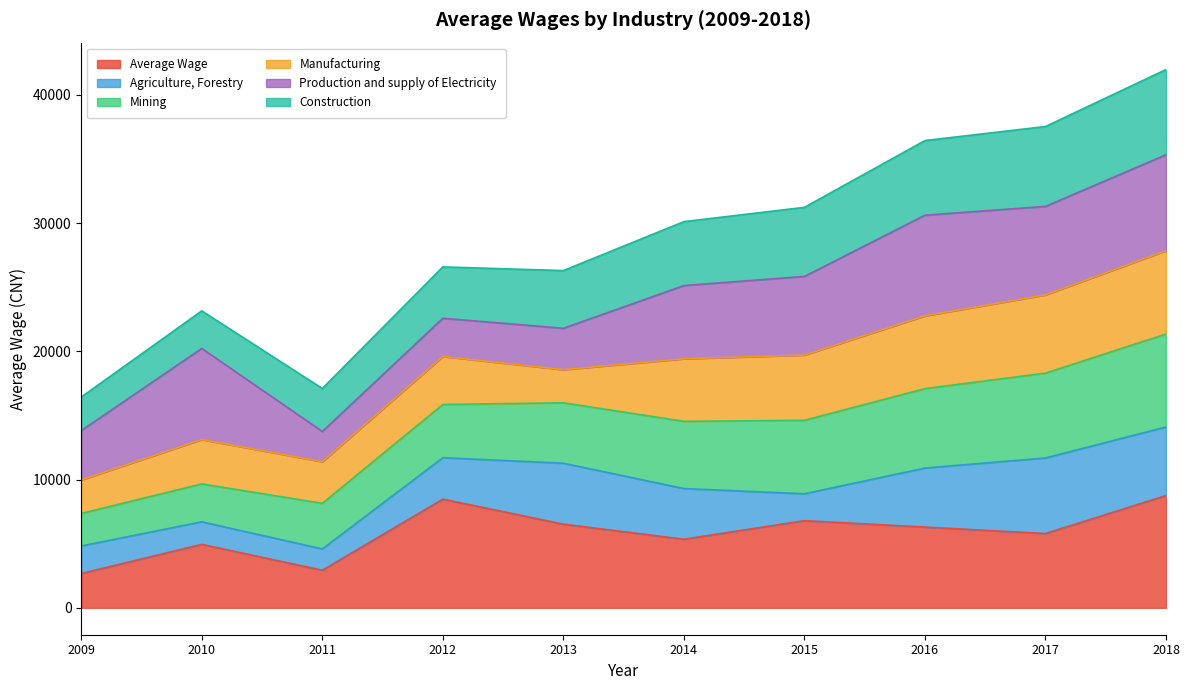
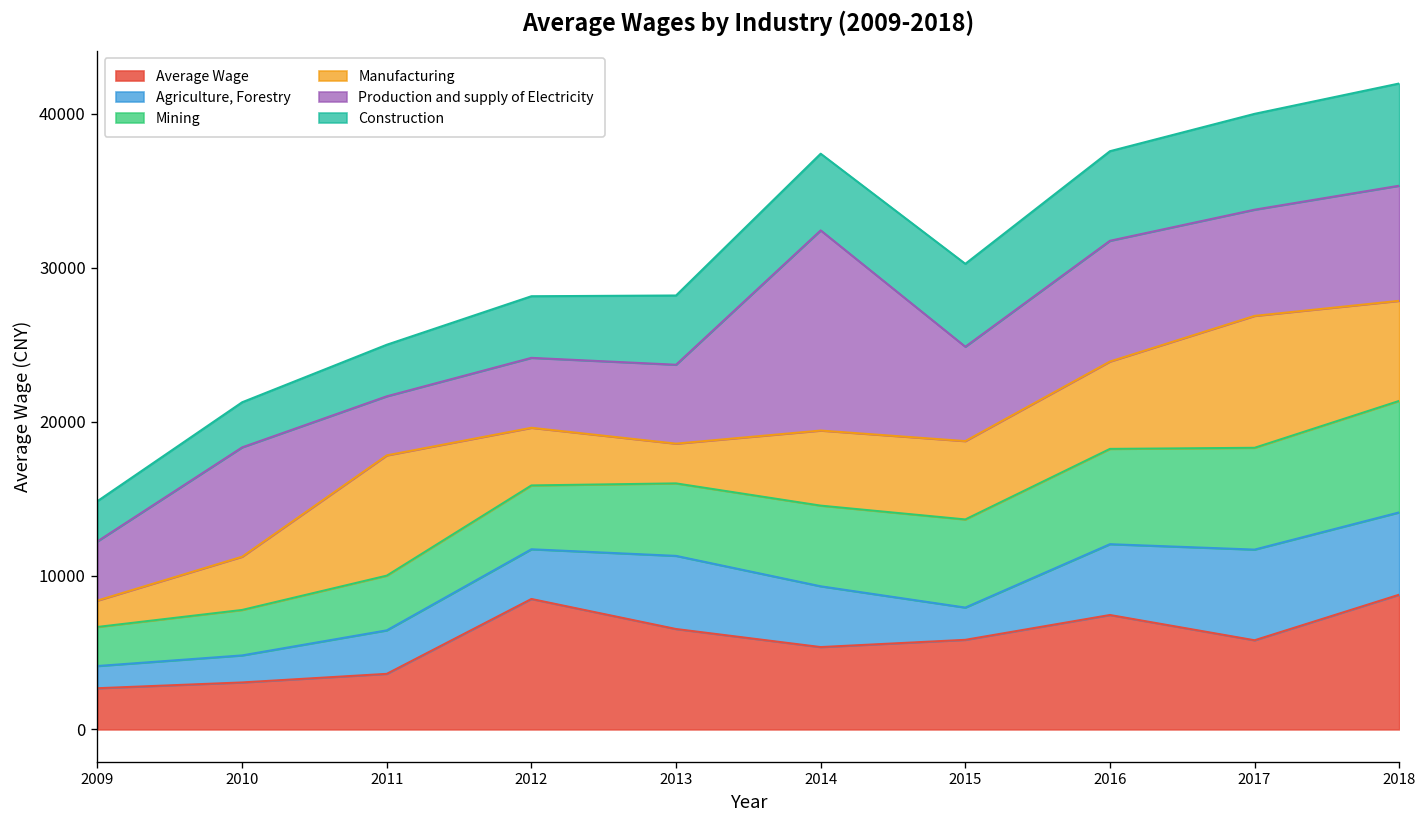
  {
    "Average Wage": {
      "2009": 2700,
-     "2010": 5000,
-     "2011": 2900,
+     "2010": 3100,
+     "2011": 3600,
      "2012": 8500,
      "2013": 6500,
      "2014": 5400,
-     "2015": 6800,
-     "2016": 6300,
+     "2015": 5800,
+     "2016": 7400,
      "2017": 5800,
      "2018": 8800
    },
    "Agriculture, Forestry": {
-     "2009": 2100,
+     "2009": 1400,
      "2010": 1800,
-     "2011": 1700,
+     "2011": 2800,
      "2012": 3200,
      "2013": 4800,
      "2014": 4000,
      "2015": 2100,
      "2016": 4600,
      "2017": 5900,
      "2018": 5300
    },
    "Manufacturing": {
-     "2009": 2600,
+     "2009": 1700,
      "2010": 3500,
-     "2011": 3200,
+     "2011": 7800,
      "2012": 3700,
      "2013": 2600,
      "2014": 4900,
      "2015": 5100,
      "2016": 5700,
-     "2017": 6100,
+     "2017": 8600,
      "2018": 6500
    },
    "Production and supply of Electricity": {
      "2009": 3900,
      "2010": 7100,
-     "2011": 2400,
-     "2012": 3000,
-     "2013": 3200,
-     "2014": 5700,
+     "2011": 3800,
+     "2012": 4500,
+     "2013": 5100,
+     "2014": 13000,
      "2015": 6100,
      "2016": 7900,
      "2017": 6900,
      "2018": 7500
    }
  }
